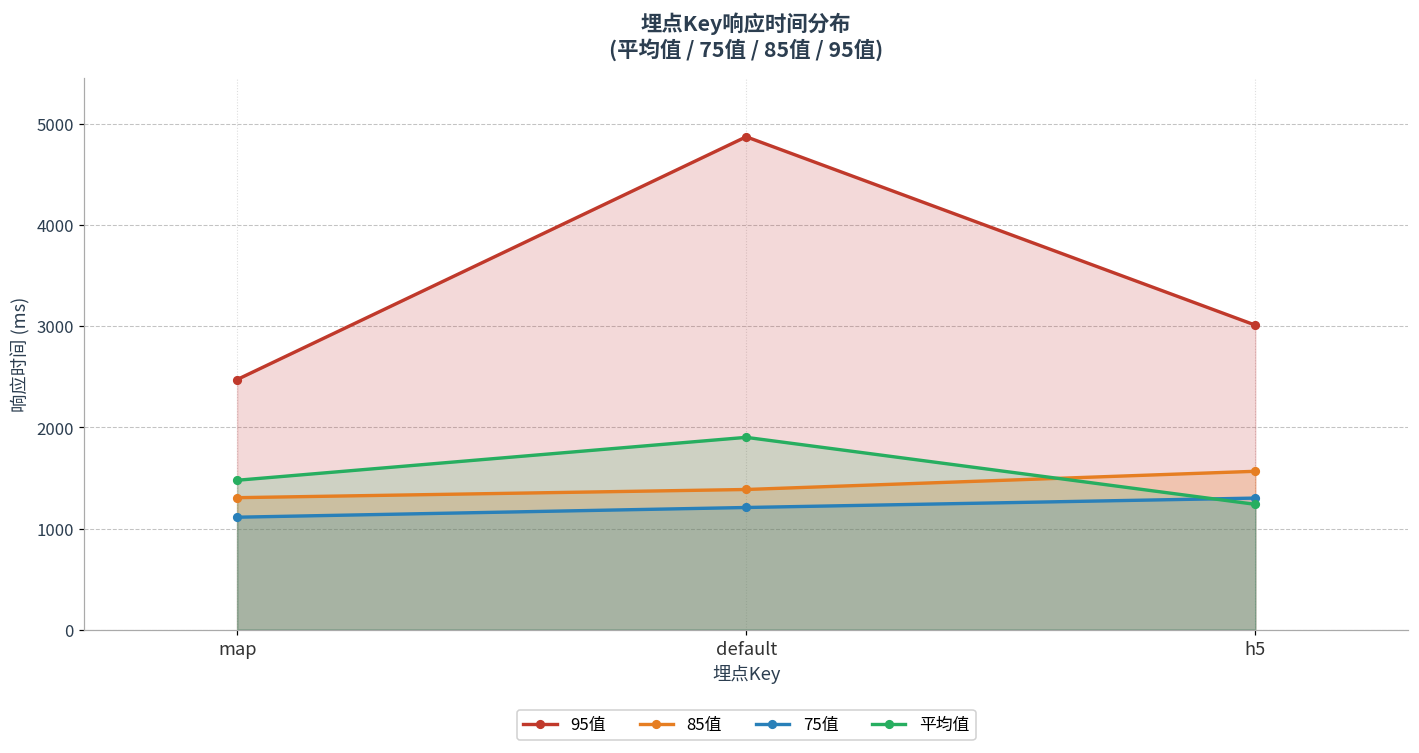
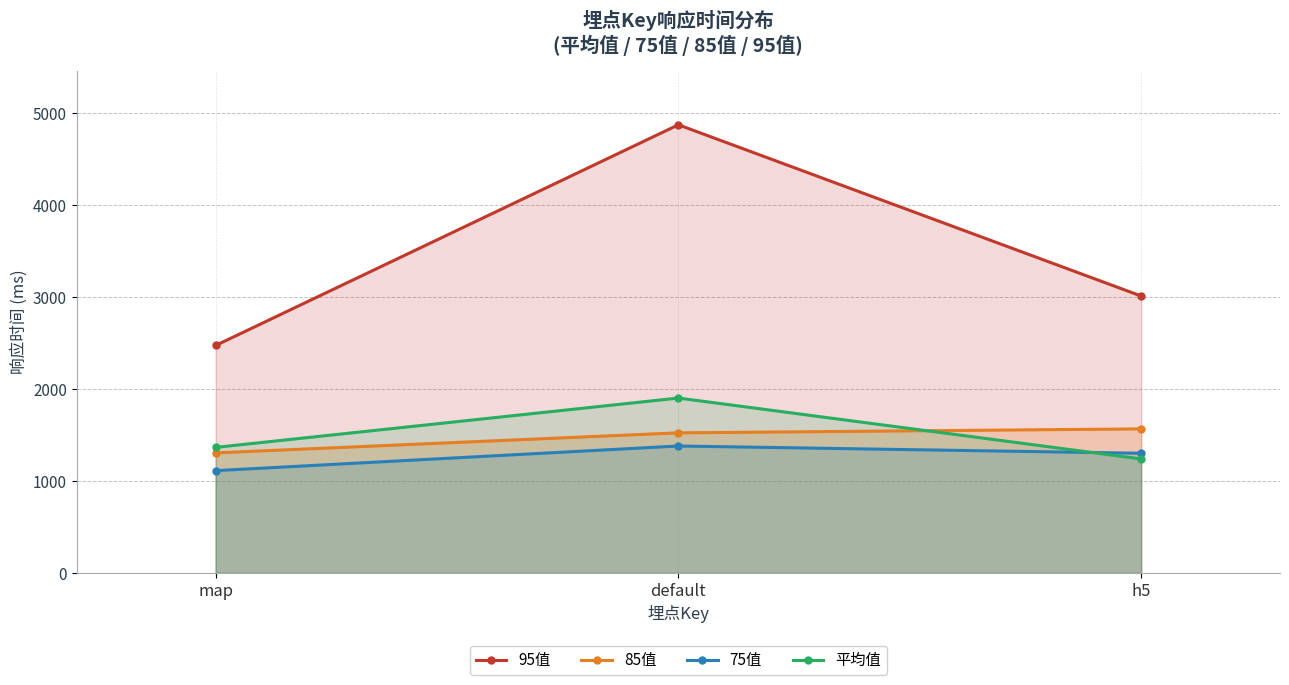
  {
    "95值": {
      "map": 2500,
      "default": 4900,
      "h5": 3000
    },
    "85值": {
      "map": 1300,
-     "default": 1400,
+     "default": 1500,
      "h5": 1600
    },
    "75值": {
      "map": 1100,
-     "default": 1200,
+     "default": 1400,
      "h5": 1300
    },
    "平均值": {
-     "map": 1500,
+     "map": 1400,
      "default": 1900,
      "h5": 1200
    }
  }
